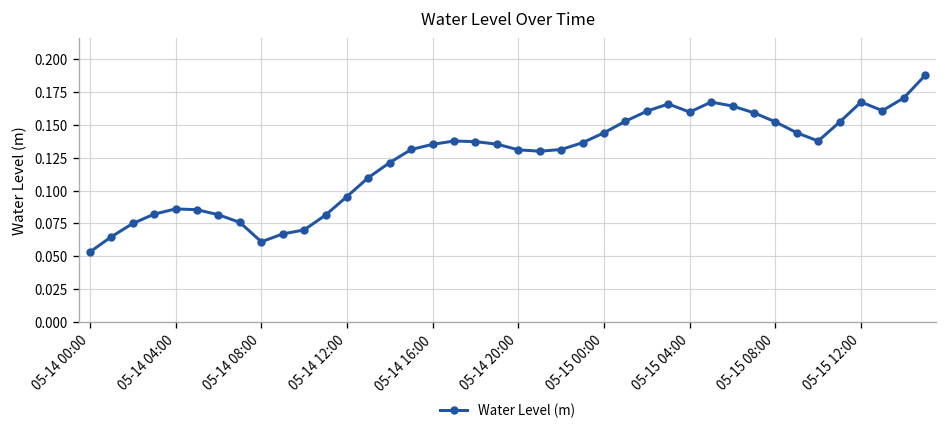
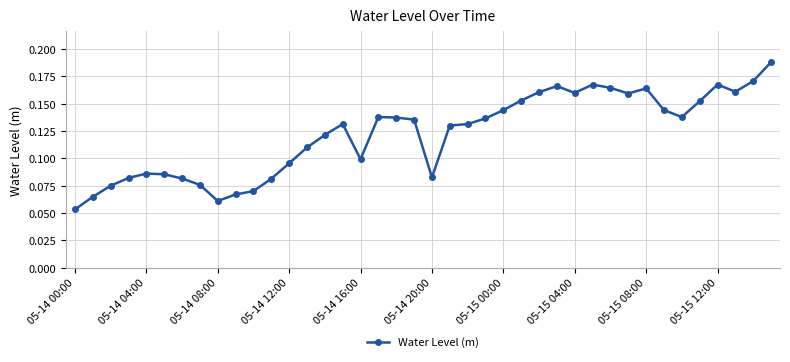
  {
    "05-14 00:00": 0.053,
    "05-14 04:00": 0.086,
    "05-14 08:00": 0.061,
    "05-14 12:00": 0.096,
-   "05-14 16:00": 0.135,
-   "05-14 20:00": 0.131,
+   "05-14 16:00": 0.099,
+   "05-14 20:00": 0.083,
    "05-15 00:00": 0.144,
    "05-15 04:00": 0.160,
-   "05-15 08:00": 0.152,
+   "05-15 08:00": 0.164,
    "05-15 12:00": 0.168
  }
